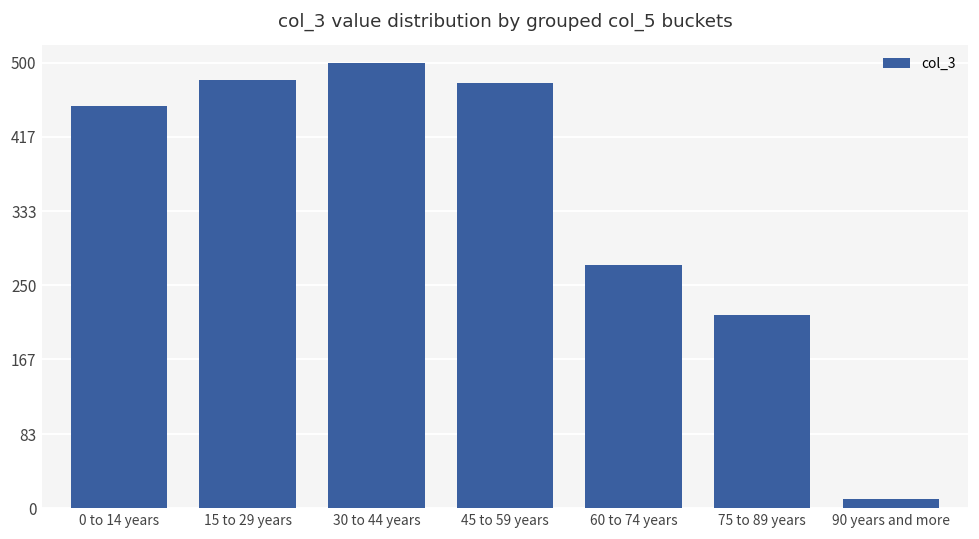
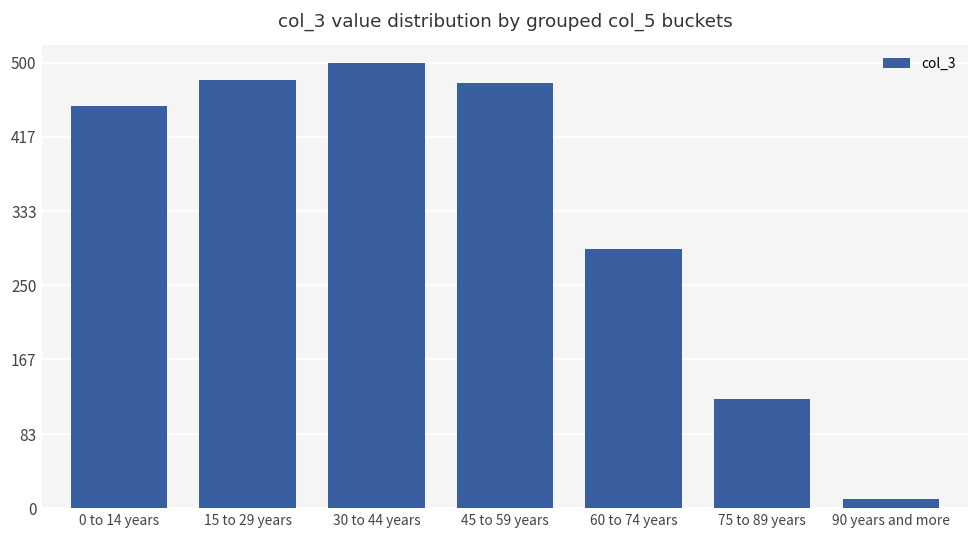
  {
    "0 to 14 years": 450,
    "15 to 29 years": 480,
    "30 to 44 years": 500,
    "45 to 59 years": 480,
-   "60 to 74 years": 270,
-   "75 to 89 years": 220,
+   "60 to 74 years": 290,
+   "75 to 89 years": 120,
    "90 years and more": 10
  }
